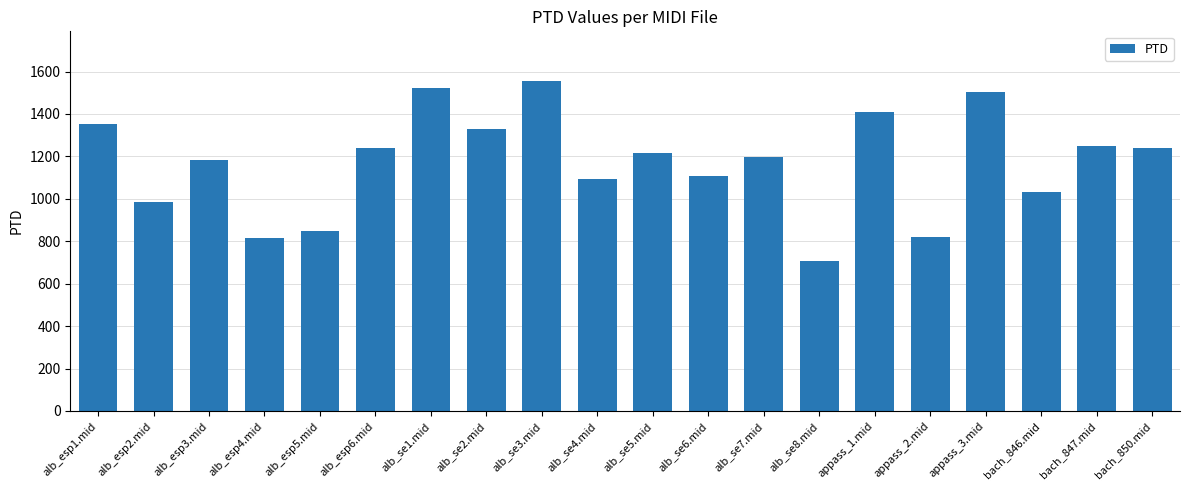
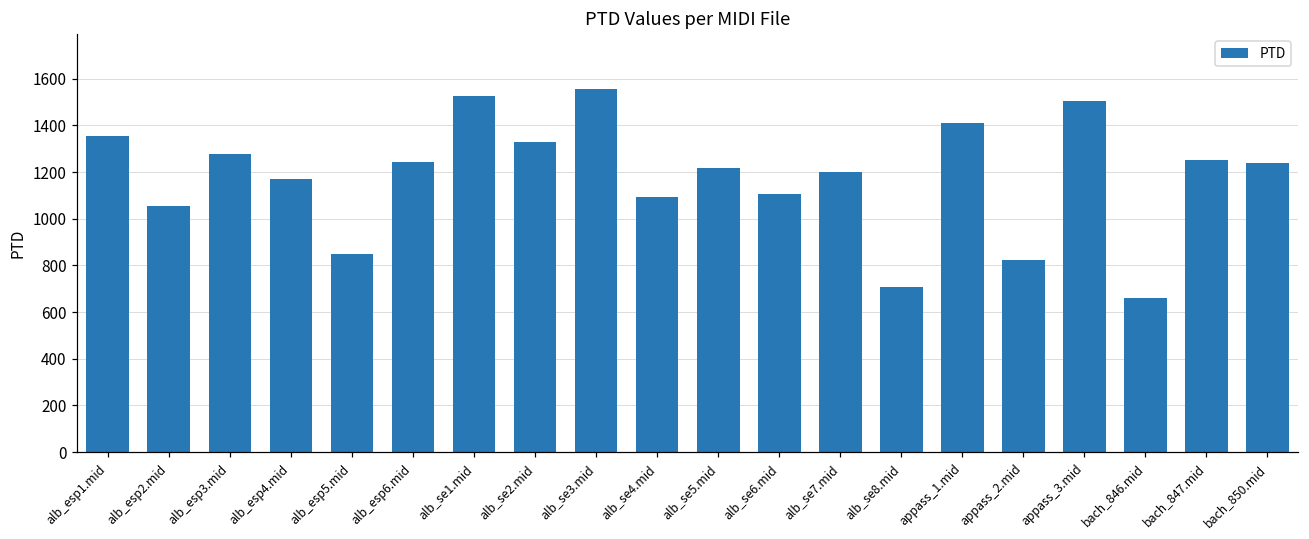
  {
    "alb_esp1.mid": 1350,
-   "alb_esp2.mid": 980,
-   "alb_esp3.mid": 1180,
-   "alb_esp4.mid": 820,
+   "alb_esp2.mid": 1050,
+   "alb_esp3.mid": 1280,
+   "alb_esp4.mid": 1170,
    "alb_esp5.mid": 850,
    "alb_esp6.mid": 1240,
    "alb_se1.mid": 1520,
    "alb_se2.mid": 1330,
    "alb_se3.mid": 1560,
    "alb_se4.mid": 1090,
    "alb_se5.mid": 1220,
    "alb_se6.mid": 1110,
    "alb_se7.mid": 1200,
    "alb_se8.mid": 710,
    "appass_1.mid": 1410,
    "appass_2.mid": 820,
    "appass_3.mid": 1500,
-   "bach_846.mid": 1030,
+   "bach_846.mid": 660,
    "bach_847.mid": 1250,
    "bach_850.mid": 1240
  }
